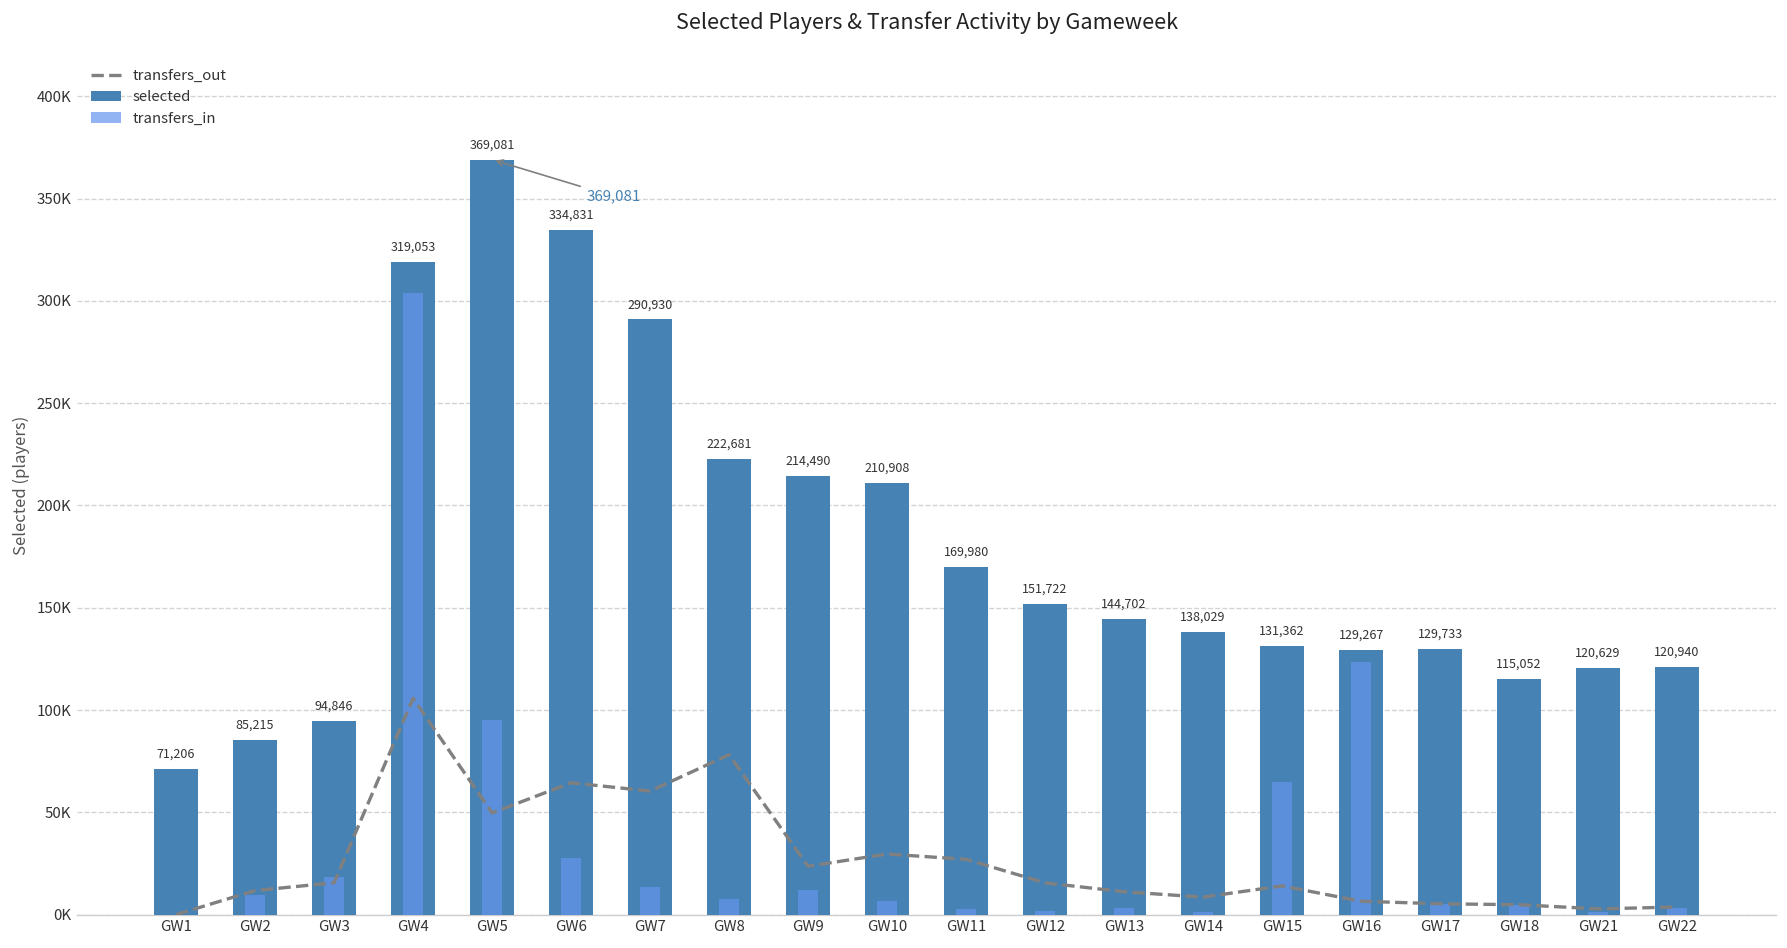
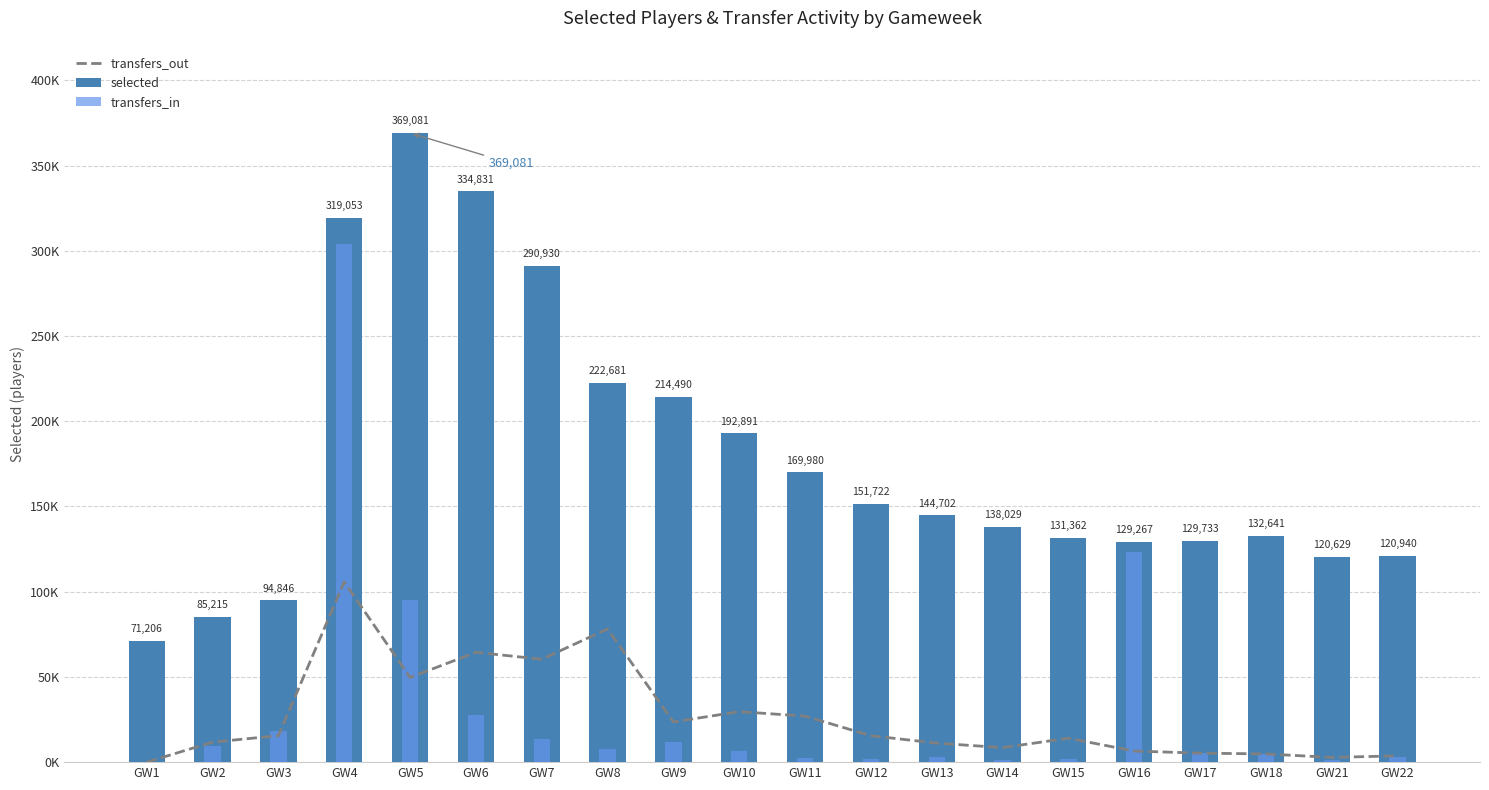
  {
    "transfers_out": {
      "GW1": "0",
      "GW2": "12000",
      "GW3": "16000",
      "GW4": "106000",
      "GW5": "50000",
      "GW6": "64000",
      "GW7": "60000",
      "GW8": "78000",
      "GW9": "24000",
      "GW10": "30000",
      "GW11": "27000",
      "GW12": "16000",
      "GW13": "11000",
      "GW14": "9000",
      "GW15": "14000",
      "GW16": "7000",
      "GW17": "5000",
      "GW18": "5000",
      "GW21": "3000",
      "GW22": "4000"
    },
    "selected": {
      "GW1": "71,206",
      "GW2": "85,215",
      "GW3": "94,846",
      "GW4": "319,053",
      "GW5": "369,081",
      "GW6": "334,831",
      "GW7": "290,930",
      "GW8": "222,681",
      "GW9": "214,490",
-     "GW10": "210,908",
+     "GW10": "192,891",
      "GW11": "169,980",
      "GW12": "151,722",
      "GW13": "144,702",
      "GW14": "138,029",
      "GW15": "131,362",
      "GW16": "129,267",
      "GW17": "129,733",
-     "GW18": "115,052",
+     "GW18": "132,641",
      "GW21": "120,629",
      "GW22": "120,940"
    },
    "transfers_in": {
      "GW1": "0",
-     "GW15": "65000"
+     "GW15": "2000"
    }
  }
